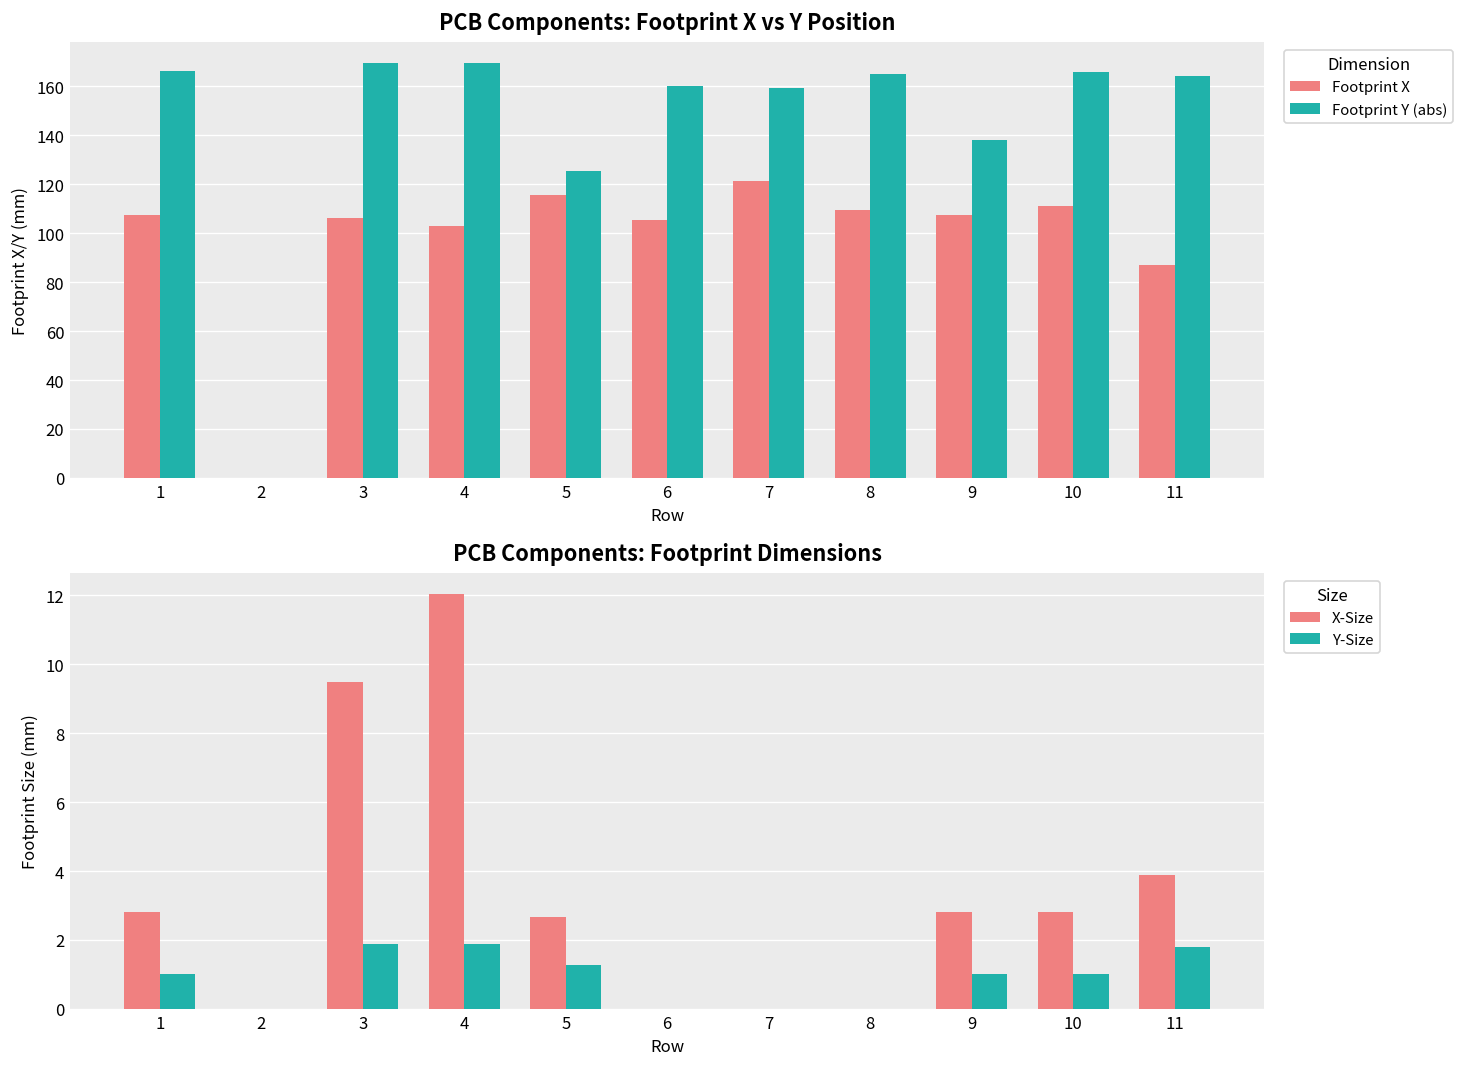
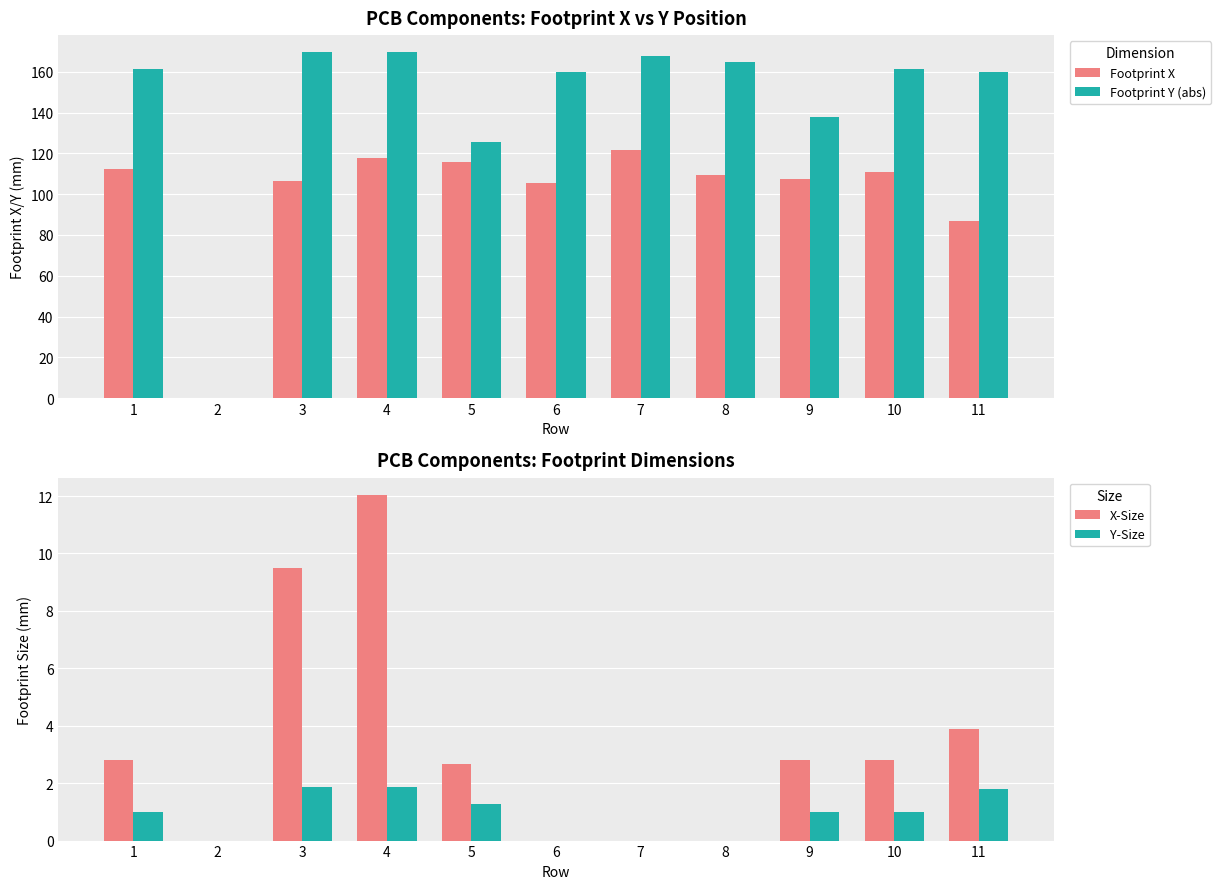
  {
    "PCB Components: Footprint X vs Y Position": {
      "Footprint X": {
-       "1": 107,
+       "1": 112,
        "2": 0,
        "3": 106,
-       "4": 103,
+       "4": 118,
        "5": 116,
        "6": 105,
        "7": 121,
        "8": 109,
        "9": 107,
        "10": 111,
        "11": 87
      },
      "Footprint Y (abs)": {
-       "1": 166,
+       "1": 161,
        "2": 0,
        "3": 170,
        "4": 170,
        "5": 126,
        "6": 160,
-       "7": 159,
+       "7": 168,
        "8": 165,
        "9": 138,
-       "10": 166,
-       "11": 164
+       "10": 161,
+       "11": 160
      }
    },
    "PCB Components: Footprint Dimensions": {
      "X-Size": {
        "1": 2.8,
        "2": 0.0,
        "3": 9.5,
        "4": 12.0,
        "5": 2.7,
        "6": 0.0,
        "7": 0.0,
        "8": 0.0,
        "9": 2.8,
        "10": 2.8,
        "11": 3.9
      },
      "Y-Size": {
        "1": 1.0,
        "2": 0.0,
        "3": 1.9,
        "4": 1.9,
        "5": 1.3,
        "6": 0.0,
        "7": 0.0,
        "8": 0.0,
        "9": 1.0,
        "10": 1.0,
        "11": 1.8
      }
    }
  }
